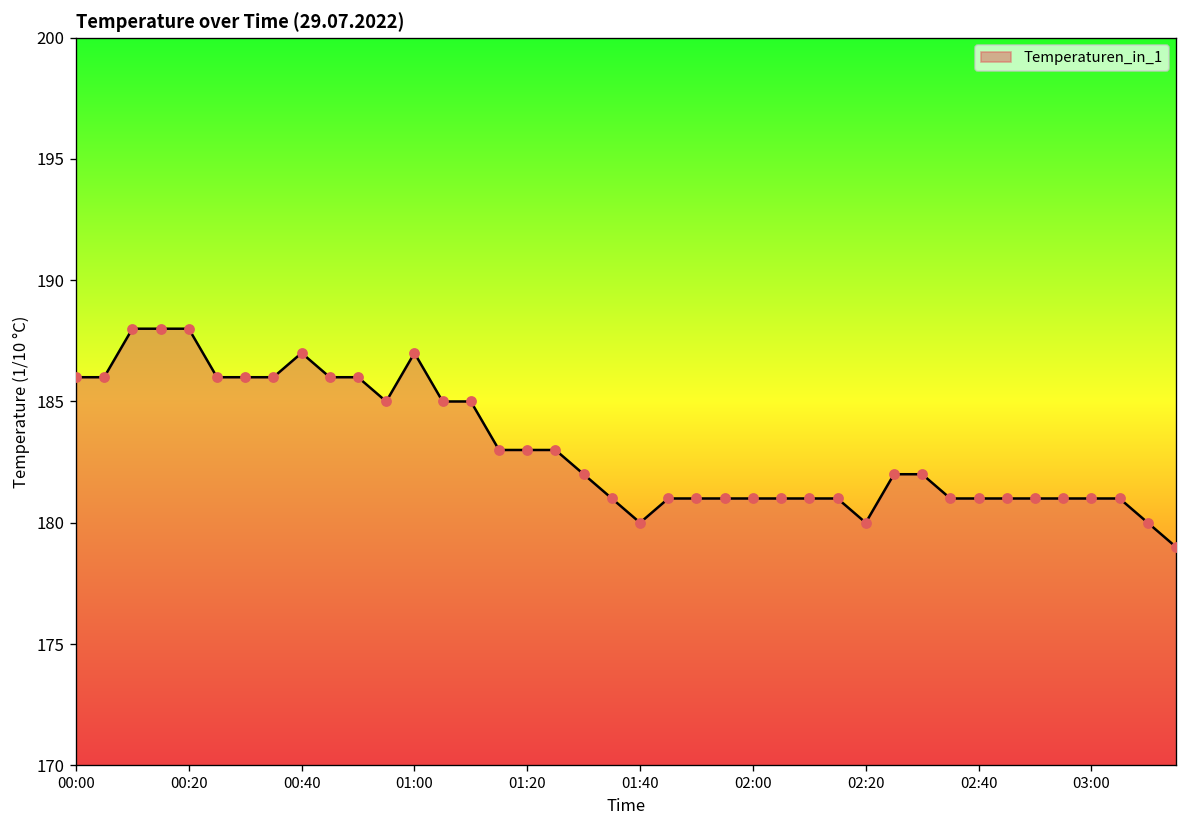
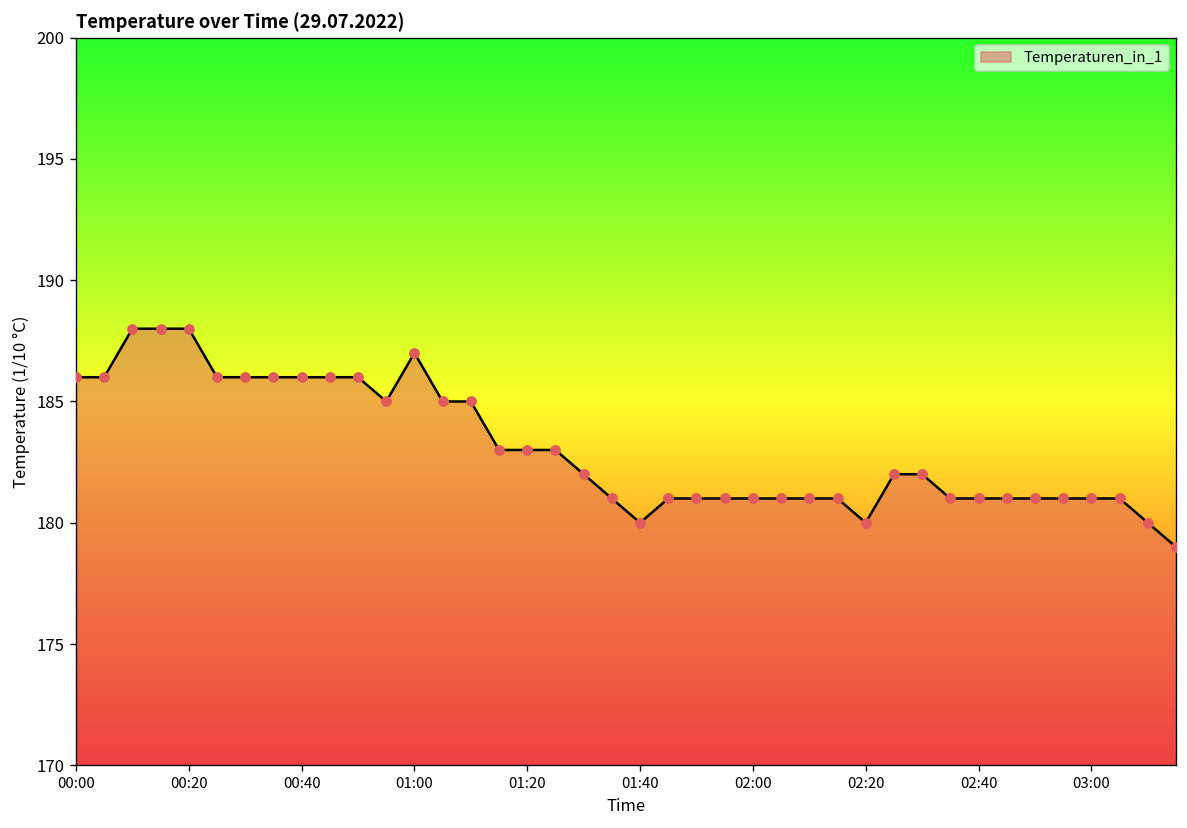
  {
    "00:00": 186,
    "00:20": 188,
-   "00:40": 187,
+   "00:40": 186,
    "01:00": 187,
    "01:20": 183,
    "01:40": 180,
    "02:00": 181,
    "02:20": 180,
    "02:40": 181,
    "03:00": 181
  }
